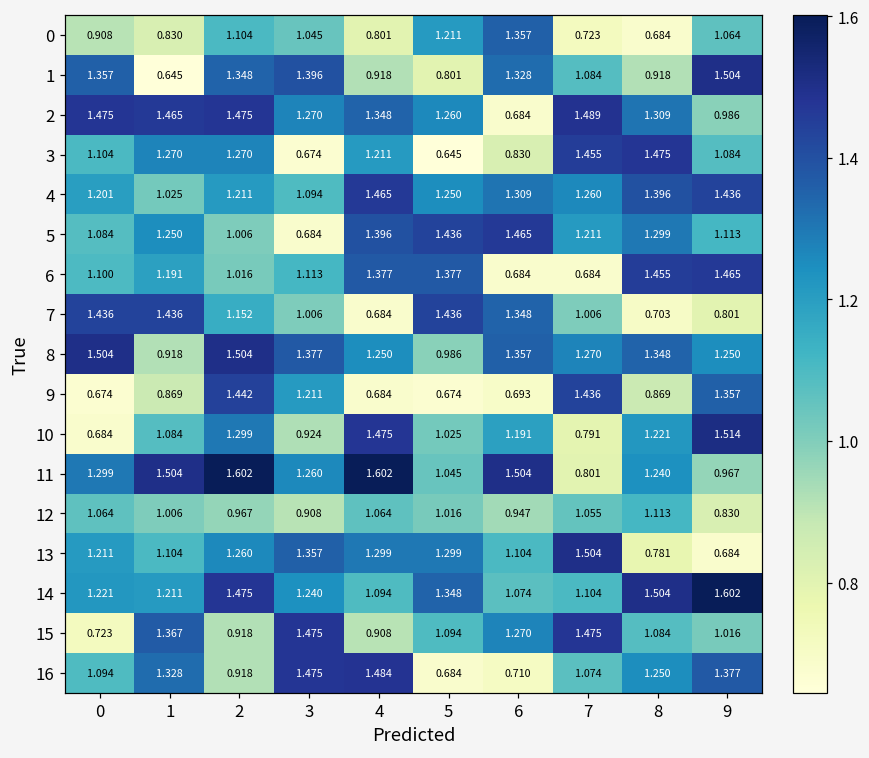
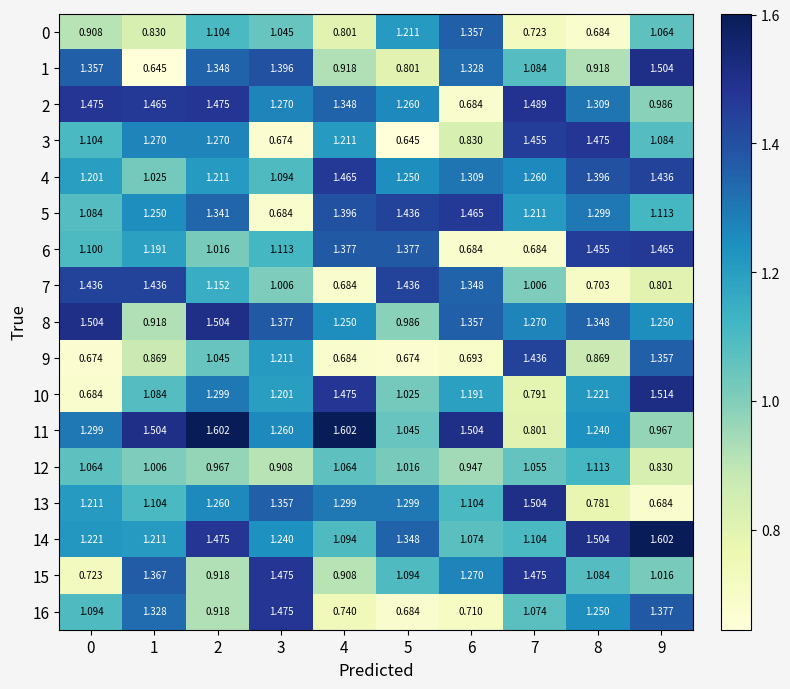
  {
    "0": {
      "0": 0.908,
      "1": 0.830,
      "2": 1.104,
      "3": 1.045,
      "4": 0.801,
      "5": 1.211,
      "6": 1.357,
      "7": 0.723,
      "8": 0.684,
      "9": 1.064
    },
    "1": {
      "0": 1.357,
      "1": 0.645,
      "2": 1.348,
      "3": 1.396,
      "4": 0.918,
      "5": 0.801,
      "6": 1.328,
      "7": 1.084,
      "8": 0.918,
      "9": 1.504
    },
    "2": {
      "0": 1.475,
      "1": 1.465,
      "2": 1.475,
      "3": 1.270,
      "4": 1.348,
      "5": 1.260,
      "6": 0.684,
      "7": 1.489,
      "8": 1.309,
      "9": 0.986
    },
    "3": {
      "0": 1.104,
      "1": 1.270,
      "2": 1.270,
      "3": 0.674,
      "4": 1.211,
      "5": 0.645,
      "6": 0.830,
      "7": 1.455,
      "8": 1.475,
      "9": 1.084
    },
    "4": {
      "0": 1.201,
      "1": 1.025,
      "2": 1.211,
      "3": 1.094,
      "4": 1.465,
      "5": 1.250,
      "6": 1.309,
      "7": 1.260,
      "8": 1.396,
      "9": 1.436
    },
    "5": {
      "0": 1.084,
      "1": 1.250,
-     "2": 1.006,
+     "2": 1.341,
      "3": 0.684,
      "4": 1.396,
      "5": 1.436,
      "6": 1.465,
      "7": 1.211,
      "8": 1.299,
      "9": 1.113
    },
    "6": {
      "0": 1.100,
      "1": 1.191,
      "2": 1.016,
      "3": 1.113,
      "4": 1.377,
      "5": 1.377,
      "6": 0.684,
      "7": 0.684,
      "8": 1.455,
      "9": 1.465
    },
    "7": {
      "0": 1.436,
      "1": 1.436,
      "2": 1.152,
      "3": 1.006,
      "4": 0.684,
      "5": 1.436,
      "6": 1.348,
      "7": 1.006,
      "8": 0.703,
      "9": 0.801
    },
    "8": {
      "0": 1.504,
      "1": 0.918,
      "2": 1.504,
      "3": 1.377,
      "4": 1.250,
      "5": 0.986,
      "6": 1.357,
      "7": 1.270,
      "8": 1.348,
      "9": 1.250
    },
    "9": {
      "0": 0.674,
      "1": 0.869,
-     "2": 1.442,
+     "2": 1.045,
      "3": 1.211,
      "4": 0.684,
      "5": 0.674,
      "6": 0.693,
      "7": 1.436,
      "8": 0.869,
      "9": 1.357
    },
    "10": {
      "0": 0.684,
      "1": 1.084,
      "2": 1.299,
-     "3": 0.924,
+     "3": 1.201,
      "4": 1.475,
      "5": 1.025,
      "6": 1.191,
      "7": 0.791,
      "8": 1.221,
      "9": 1.514
    },
    "11": {
      "0": 1.299,
      "1": 1.504,
      "2": 1.602,
      "3": 1.260,
      "4": 1.602,
      "5": 1.045,
      "6": 1.504,
      "7": 0.801,
      "8": 1.240,
      "9": 0.967
    },
    "12": {
      "0": 1.064,
      "1": 1.006,
      "2": 0.967,
      "3": 0.908,
      "4": 1.064,
      "5": 1.016,
      "6": 0.947,
      "7": 1.055,
      "8": 1.113,
      "9": 0.830
    },
    "13": {
      "0": 1.211,
      "1": 1.104,
      "2": 1.260,
      "3": 1.357,
      "4": 1.299,
      "5": 1.299,
      "6": 1.104,
      "7": 1.504,
      "8": 0.781,
      "9": 0.684
    },
    "14": {
      "0": 1.221,
      "1": 1.211,
      "2": 1.475,
      "3": 1.240,
      "4": 1.094,
      "5": 1.348,
      "6": 1.074,
      "7": 1.104,
      "8": 1.504,
      "9": 1.602
    },
    "15": {
      "0": 0.723,
      "1": 1.367,
      "2": 0.918,
      "3": 1.475,
      "4": 0.908,
      "5": 1.094,
      "6": 1.270,
      "7": 1.475,
      "8": 1.084,
      "9": 1.016
    },
    "16": {
      "0": 1.094,
      "1": 1.328,
      "2": 0.918,
      "3": 1.475,
-     "4": 1.484,
+     "4": 0.740,
      "5": 0.684,
      "6": 0.710,
      "7": 1.074,
      "8": 1.250,
      "9": 1.377
    }
  }
